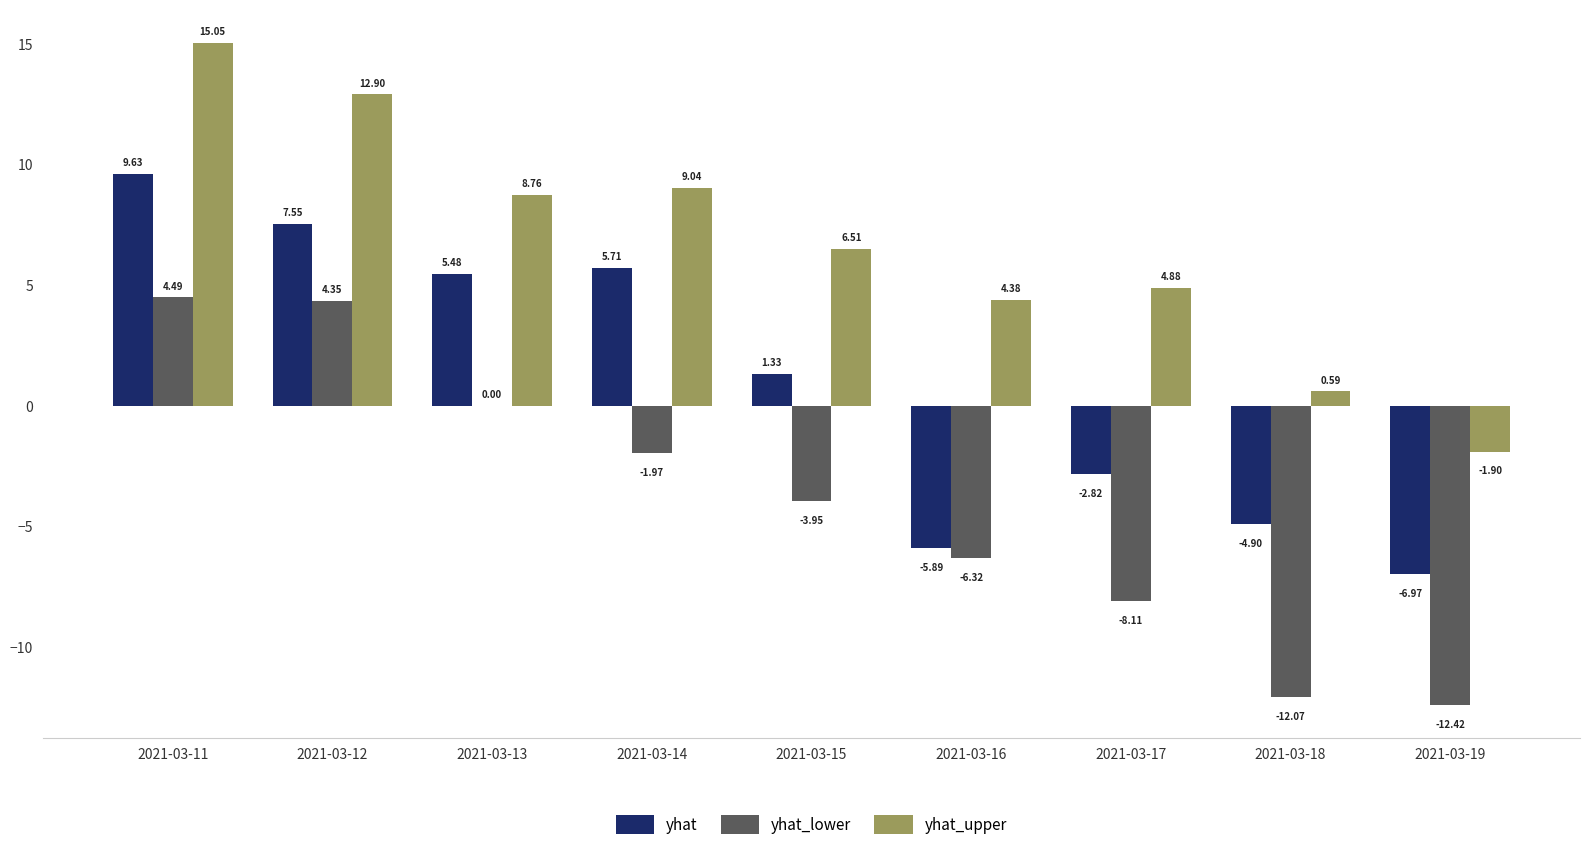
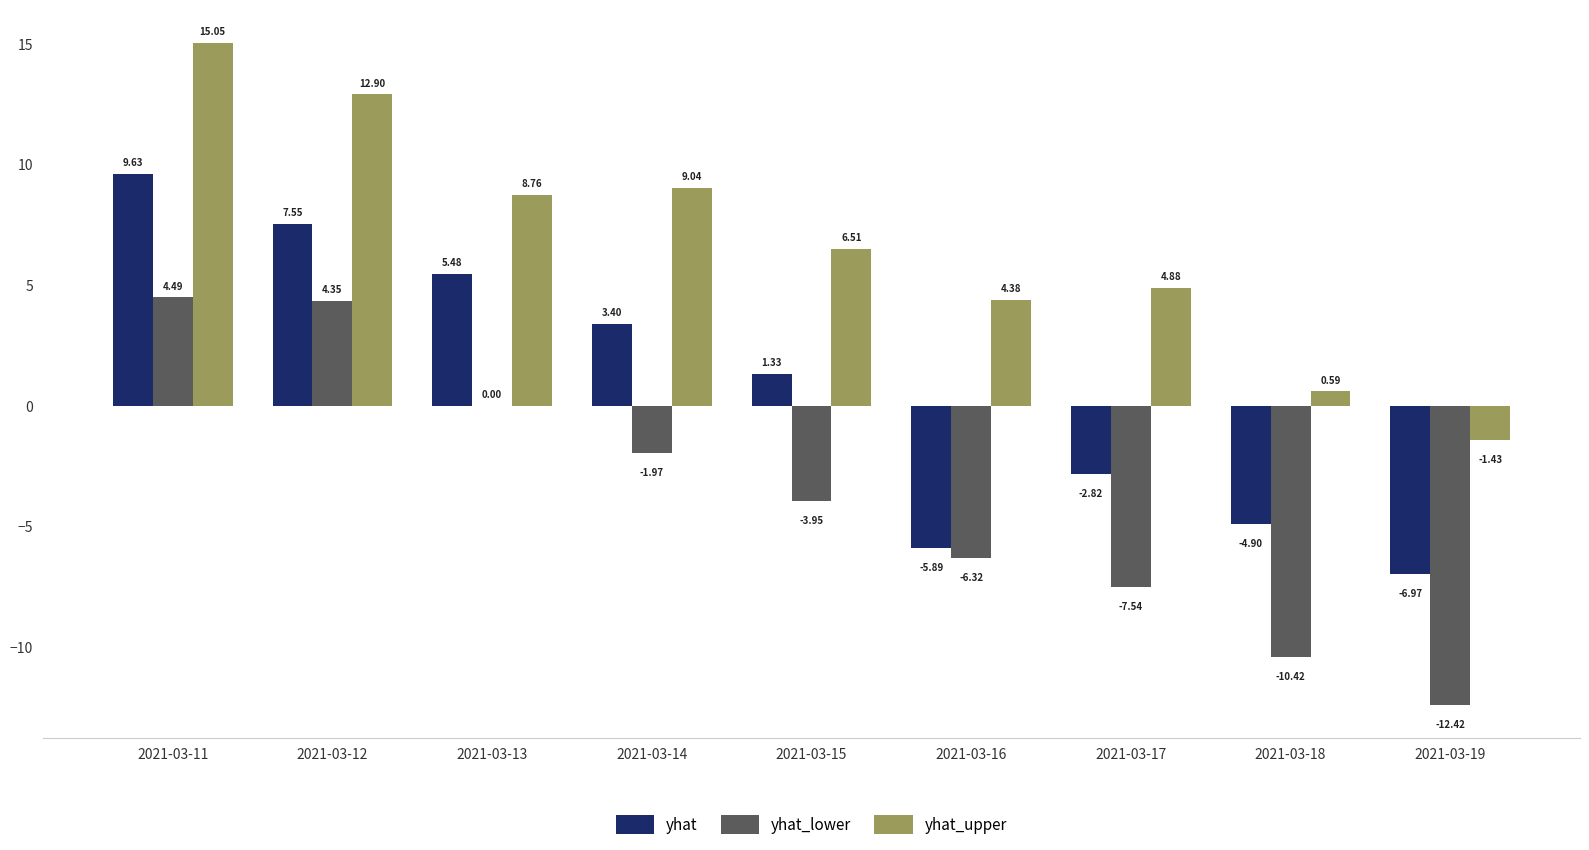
  {
    "yhat": {
      "2021-03-11": 9.63,
      "2021-03-12": 7.55,
      "2021-03-13": 5.48,
-     "2021-03-14": 5.71,
+     "2021-03-14": 3.40,
      "2021-03-15": 1.33,
      "2021-03-16": -5.89,
      "2021-03-17": -2.82,
      "2021-03-18": -4.90,
      "2021-03-19": -6.97
    },
    "yhat_lower": {
      "2021-03-11": 4.49,
      "2021-03-12": 4.35,
      "2021-03-13": 0.00,
      "2021-03-14": -1.97,
      "2021-03-15": -3.95,
      "2021-03-16": -6.32,
-     "2021-03-17": -8.11,
-     "2021-03-18": -12.07,
+     "2021-03-17": -7.54,
+     "2021-03-18": -10.42,
      "2021-03-19": -12.42
    },
    "yhat_upper": {
      "2021-03-11": 15.05,
      "2021-03-12": 12.90,
      "2021-03-13": 8.76,
      "2021-03-14": 9.04,
      "2021-03-15": 6.51,
      "2021-03-16": 4.38,
      "2021-03-17": 4.88,
      "2021-03-18": 0.59,
-     "2021-03-19": -1.90
+     "2021-03-19": -1.43
    }
  }
